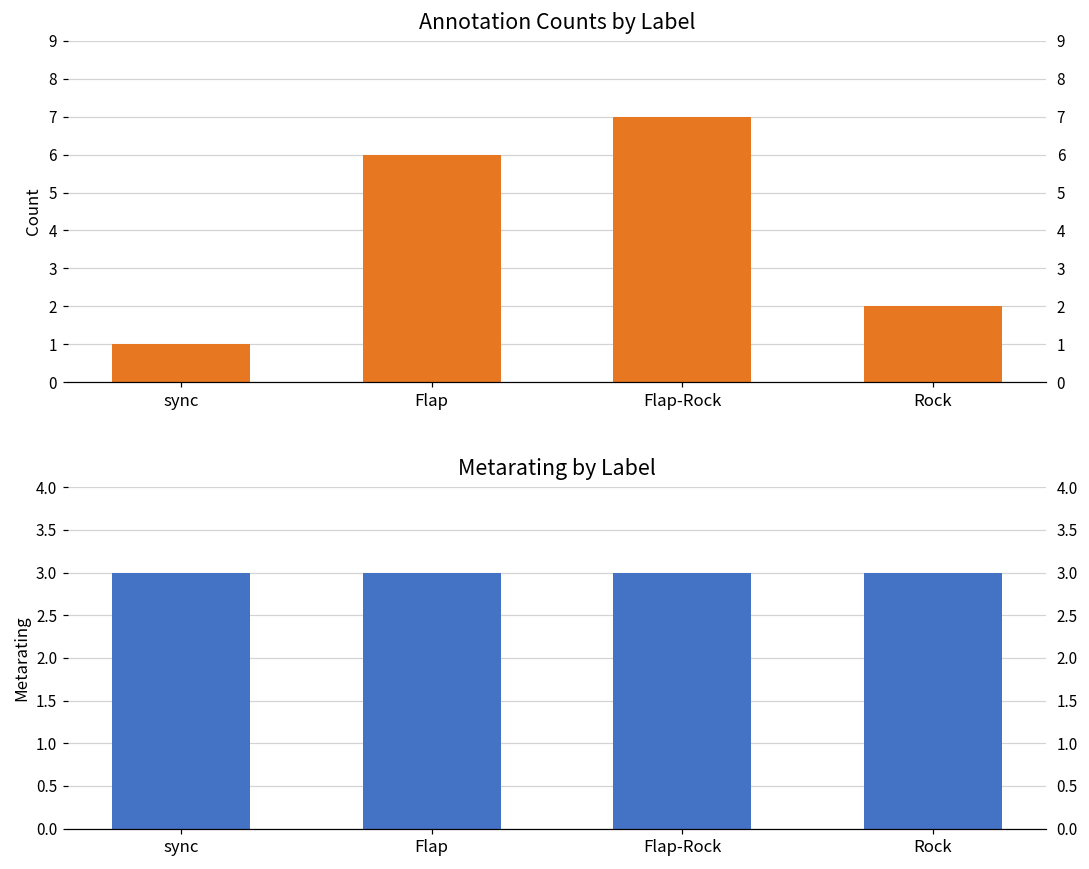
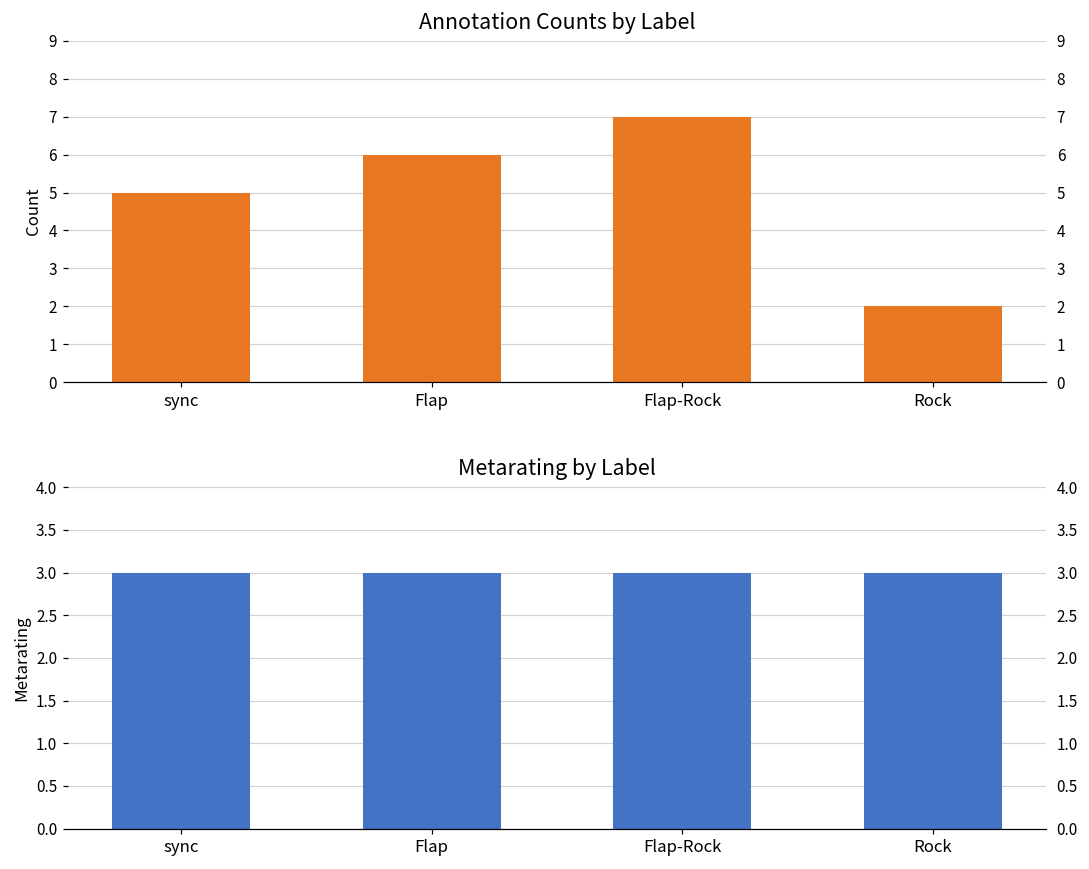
  {
    "Annotation Counts by Label": {
-     "sync": 1,
+     "sync": 5,
      "Flap": 6,
      "Flap-Rock": 7,
      "Rock": 2
    },
    "Metarating by Label": {
      "sync": 3.0,
      "Flap": 3.0,
      "Flap-Rock": 3.0,
      "Rock": 3.0
    }
  }
